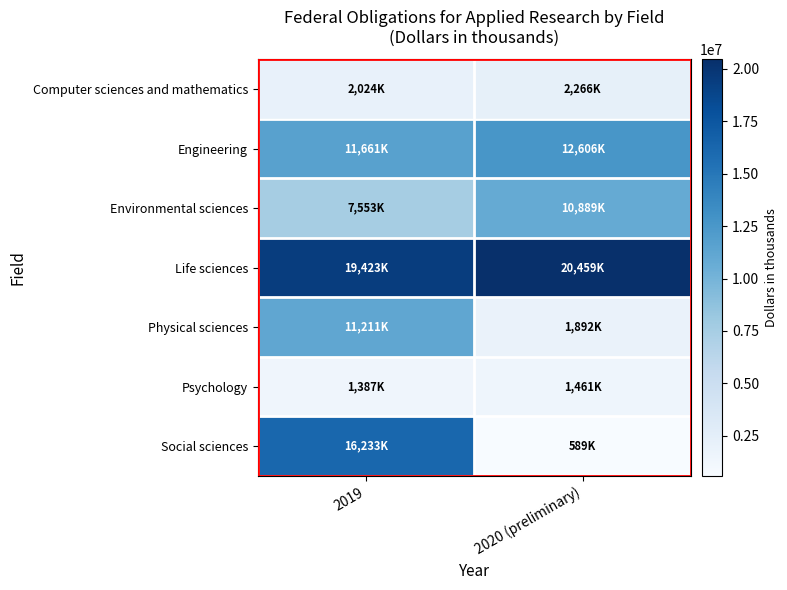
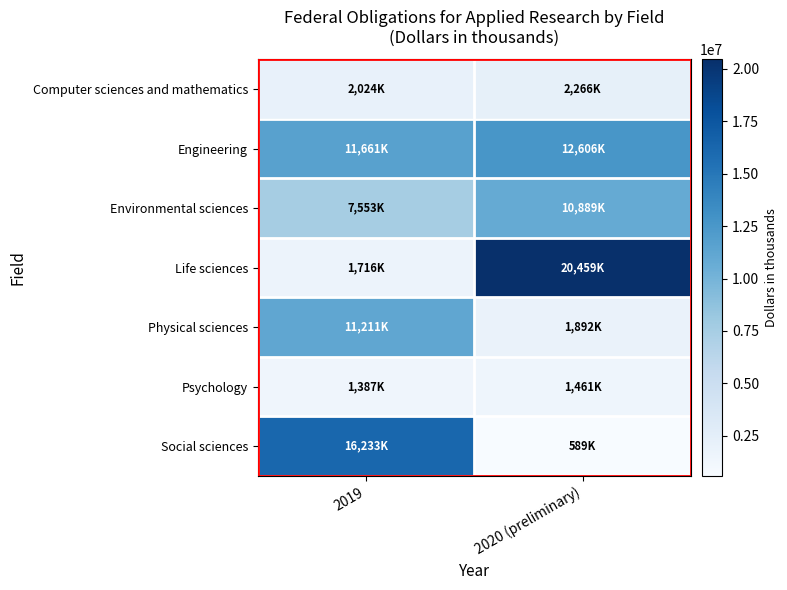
  {
    "Computer sciences and mathematics": {
      "2019": "2,024K",
      "2020 (preliminary)": "2,266K"
    },
    "Engineering": {
      "2019": "11,661K",
      "2020 (preliminary)": "12,606K"
    },
    "Environmental sciences": {
      "2019": "7,553K",
      "2020 (preliminary)": "10,889K"
    },
    "Life sciences": {
-     "2019": "19,423K",
+     "2019": "1,716K",
      "2020 (preliminary)": "20,459K"
    },
    "Physical sciences": {
      "2019": "11,211K",
      "2020 (preliminary)": "1,892K"
    },
    "Psychology": {
      "2019": "1,387K",
      "2020 (preliminary)": "1,461K"
    },
    "Social sciences": {
      "2019": "16,233K",
      "2020 (preliminary)": "589K"
    }
  }
